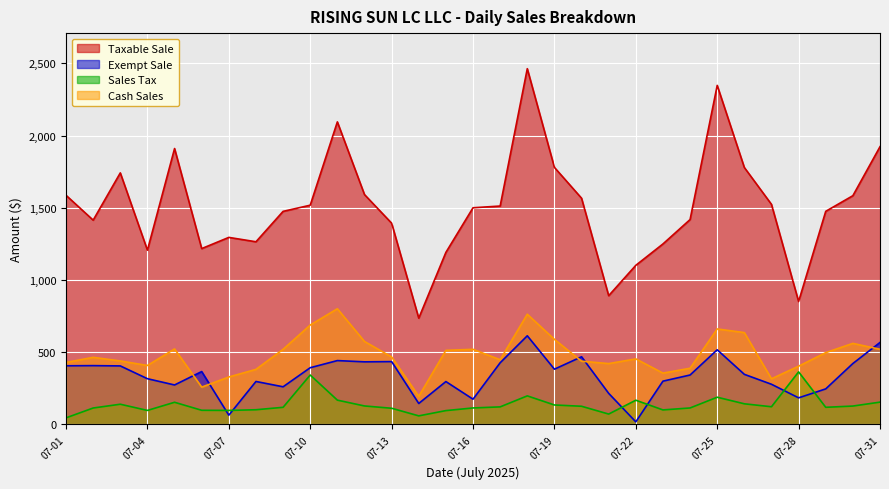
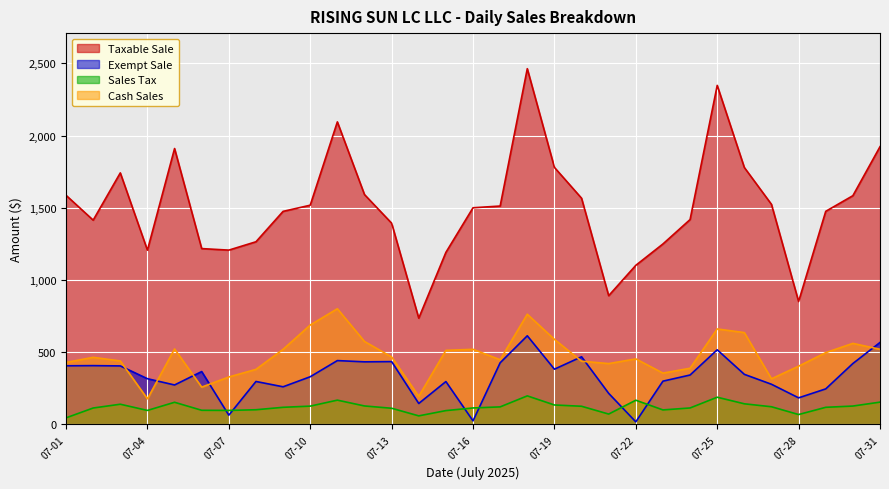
  {
    "Taxable Sale": {
      "07-01": "1,590",
      "07-04": "1,210",
-     "07-07": "1,290",
+     "07-07": "1,210",
      "07-10": "1,520",
      "07-13": "1,390",
      "07-16": "1,500",
      "07-19": "1,780",
      "07-22": "1,100",
      "07-25": "2,350",
      "07-28": "850",
      "07-31": "1,920"
    },
    "Exempt Sale": {
      "07-01": "410",
      "07-04": "320",
      "07-07": "60",
-     "07-10": "390",
+     "07-10": "330",
      "07-13": "430",
-     "07-16": "170",
+     "07-16": "20",
      "07-19": "380",
      "07-22": "20",
      "07-25": "520",
      "07-28": "180",
      "07-31": "570"
    },
    "Sales Tax": {
      "07-01": "50",
      "07-04": "100",
      "07-07": "100",
-     "07-10": "340",
+     "07-10": "130",
      "07-13": "110",
      "07-16": "110",
      "07-19": "130",
      "07-22": "170",
      "07-25": "190",
-     "07-28": "360",
+     "07-28": "70",
      "07-31": "150"
    },
    "Cash Sales": {
      "07-01": "430",
-     "07-04": "410",
+     "07-04": "180",
      "07-07": "330",
      "07-10": "690",
      "07-13": "470",
      "07-16": "520",
      "07-19": "590",
      "07-22": "450",
      "07-25": "660",
      "07-28": "400",
      "07-31": "520"
    }
  }
